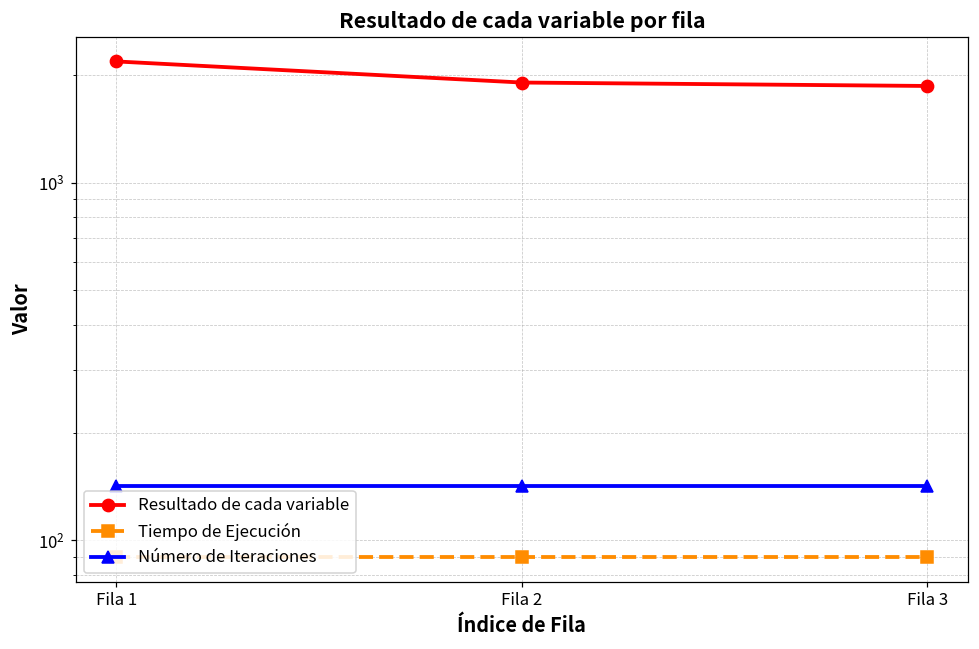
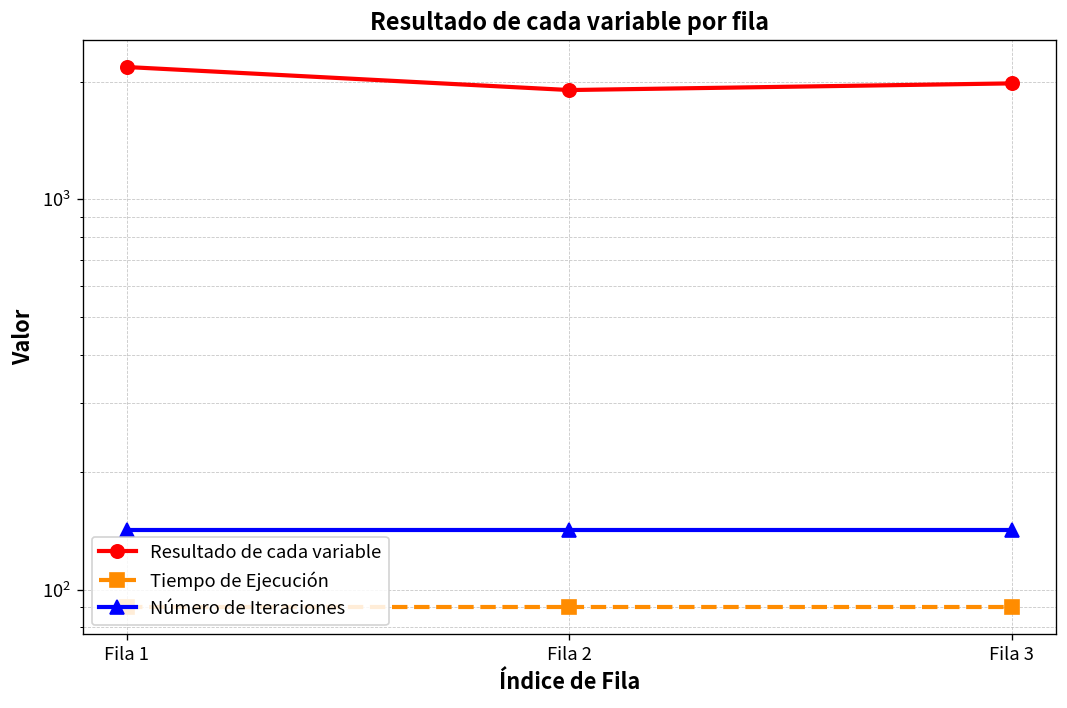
  {
    "Resultado de cada variable": {
      "Fila 1": 2200,
      "Fila 2": 1900,
-     "Fila 3": 1900
+     "Fila 3": 2000
    },
    "Tiempo de Ejecución": {
      "Fila 2": 90,
      "Fila 3": 90
    },
    "Número de Iteraciones": {
      "Fila 2": 140,
      "Fila 3": 140
    }
  }
